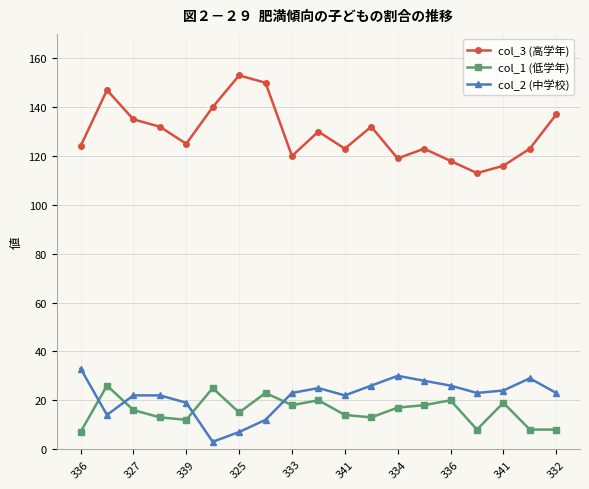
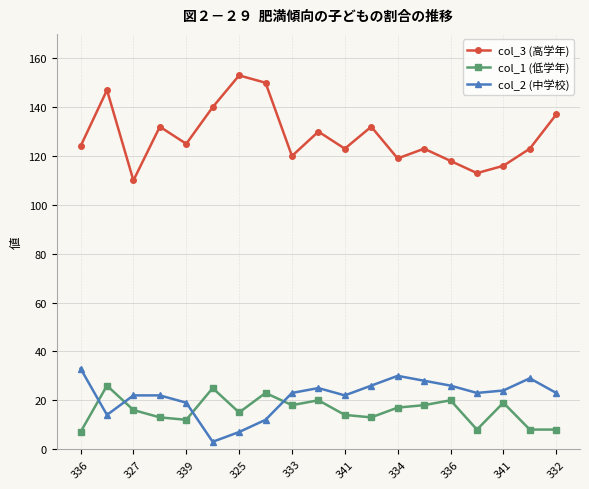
  {
    "col_3 (高学年)": {
-     "327": 135,
+     "327": 110,
      "339": 125,
      "325": 153,
      "333": 120,
      "334": 119,
      "332": 137
    },
    "col_1 (低学年)": {
      "327": 16,
      "339": 12,
      "325": 15,
      "333": 18,
      "334": 17,
      "332": 8
    },
    "col_2 (中学校)": {
      "327": 22,
      "339": 19,
      "325": 7,
      "333": 23,
      "334": 30,
      "332": 23
    }
  }
